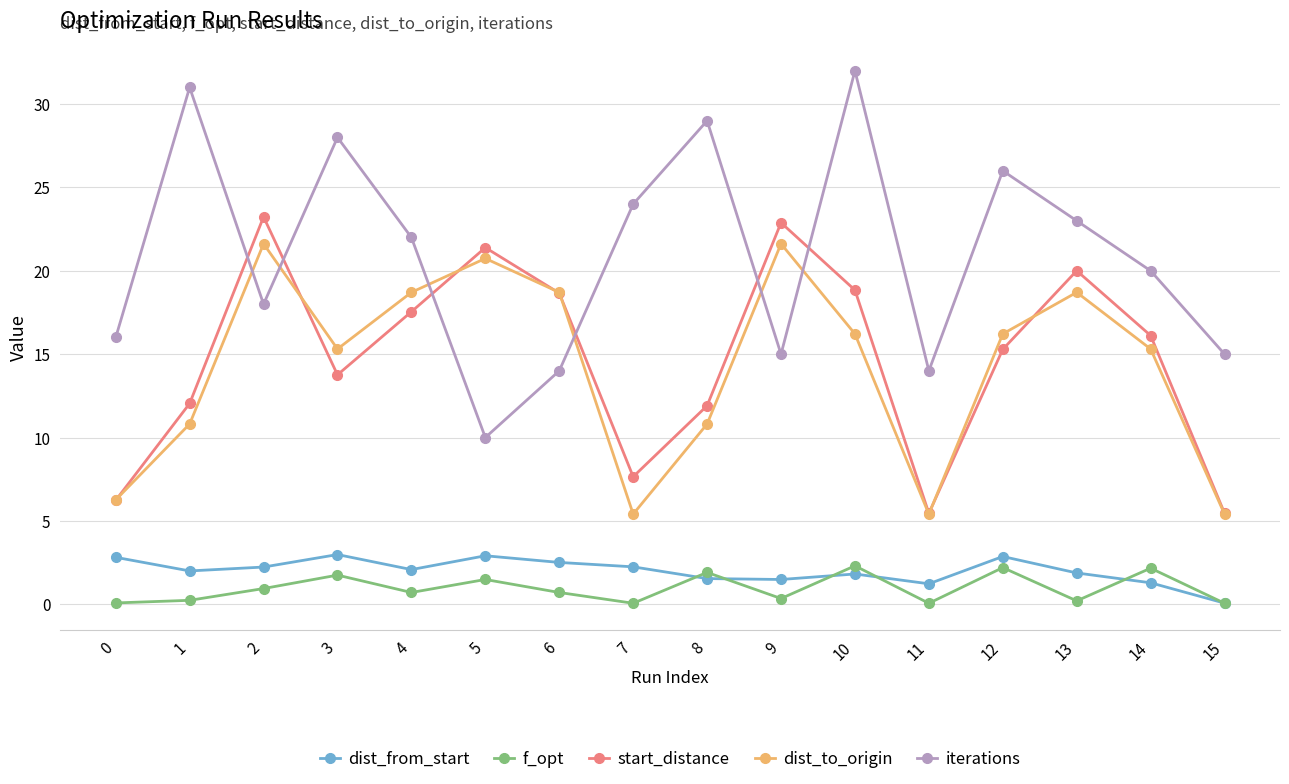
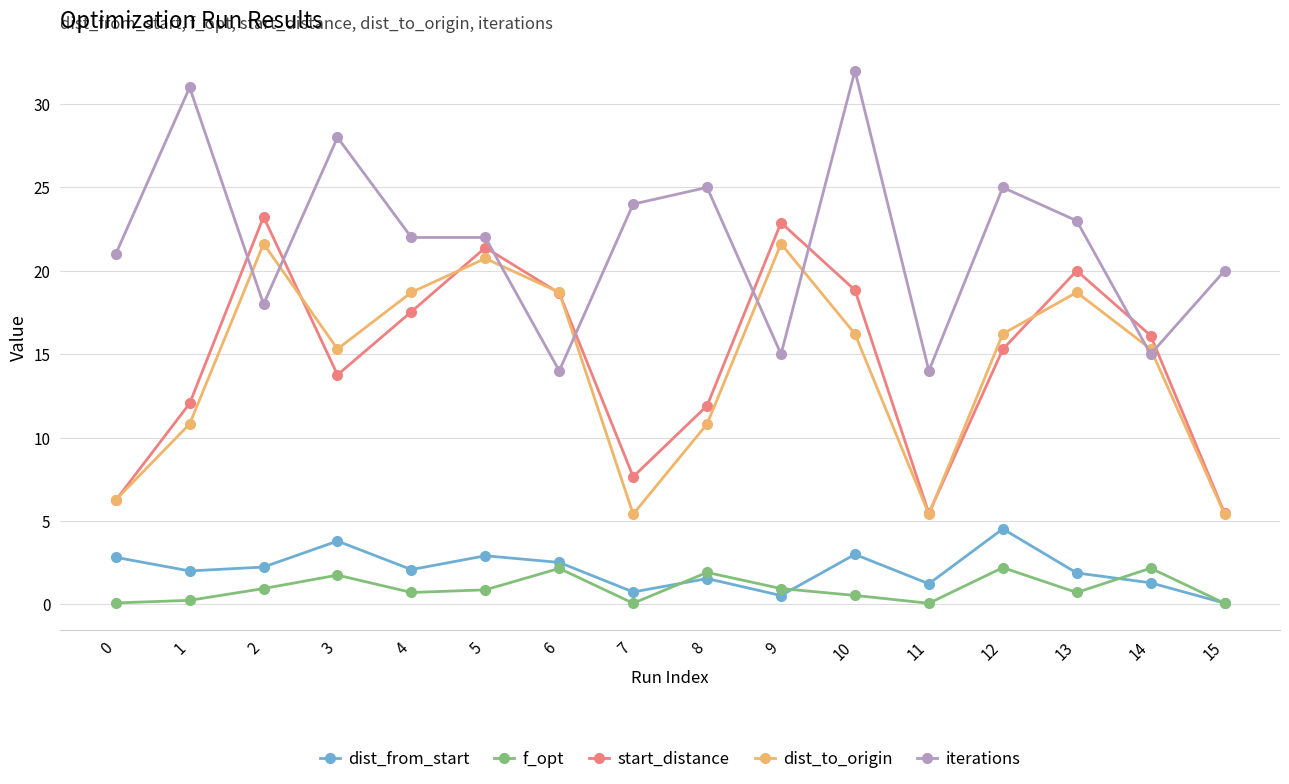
  {
    "dist_from_start": {
      "0": 2.8,
      "1": 2.0,
      "2": 2.2,
-     "3": 3.0,
+     "3": 3.8,
      "4": 2.1,
      "5": 2.9,
      "6": 2.5,
-     "7": 2.2,
+     "7": 0.7,
      "8": 1.5,
-     "9": 1.5,
-     "10": 1.8,
+     "9": 0.5,
+     "10": 3.0,
      "11": 1.2,
-     "12": 2.9,
+     "12": 4.5,
      "13": 1.9,
      "14": 1.3
    },
    "f_opt": {
      "0": 0.1,
      "1": 0.2,
      "2": 0.9,
      "3": 1.7,
      "4": 0.7,
-     "5": 1.5,
-     "6": 0.7,
+     "5": 0.9,
+     "6": 2.1,
      "7": 0.1,
      "8": 1.9,
-     "9": 0.3,
-     "10": 2.3,
+     "9": 0.9,
+     "10": 0.5,
      "11": 0.1,
      "12": 2.2,
-     "13": 0.2,
+     "13": 0.7,
      "14": 2.2
    },
    "iterations": {
-     "0": 16,
+     "0": 21,
      "1": 31,
      "2": 18,
      "3": 28,
      "4": 22,
-     "5": 10,
+     "5": 22,
      "6": 14,
      "7": 24,
-     "8": 29,
+     "8": 25,
      "9": 15,
      "10": 32,
      "11": 14,
-     "12": 26,
+     "12": 25,
      "13": 23,
-     "14": 20,
-     "15": 15
+     "14": 15,
+     "15": 20
    }
  }
